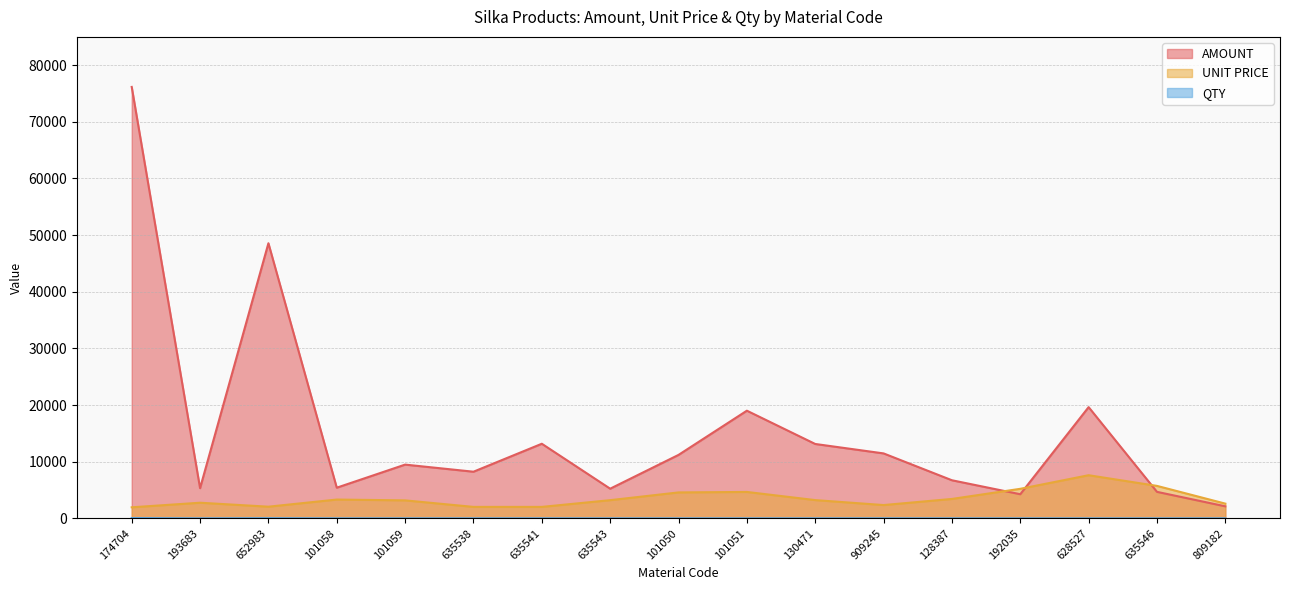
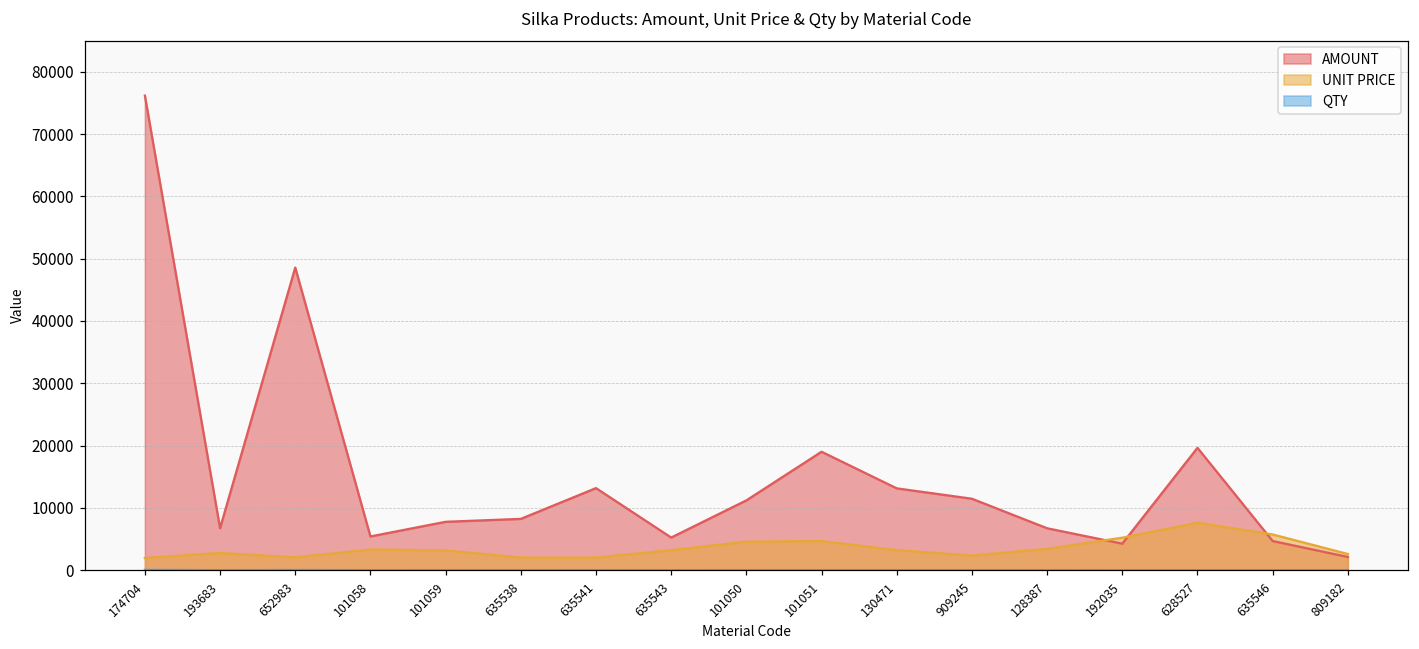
  {
    "AMOUNT": {
      "174704": 76000,
-     "193683": 5000,
+     "193683": 7000,
      "652983": 49000,
      "101058": 5000,
-     "101059": 9000,
+     "101059": 8000,
      "635538": 8000,
      "635541": 13000,
      "635543": 5000,
      "101050": 11000,
      "101051": 19000,
      "130471": 13000,
      "909245": 11000,
      "128387": 7000,
      "192035": 4000,
      "628527": 20000,
      "635546": 5000,
      "809182": 2000
    },
    "UNIT PRICE": {
      "174704": 2000,
      "193683": 3000,
      "652983": 2000,
      "101058": 3000,
      "101059": 3000,
      "635538": 2000,
      "635541": 2000,
      "635543": 3000,
      "101050": 5000,
      "101051": 5000,
      "130471": 3000,
      "909245": 2000,
      "128387": 3000,
      "192035": 5000,
      "628527": 8000,
      "635546": 6000,
      "809182": 3000
    },
    "QTY": {
      "174704": 0,
      "193683": 0,
      "652983": 0,
      "101058": 0,
      "101059": 0,
      "635538": 0,
      "635541": 0,
      "635543": 0,
      "101050": 0,
      "101051": 0,
      "130471": 0,
      "909245": 0,
      "128387": 0,
      "192035": 0,
      "628527": 0,
      "635546": 0,
      "809182": 0
    }
  }
